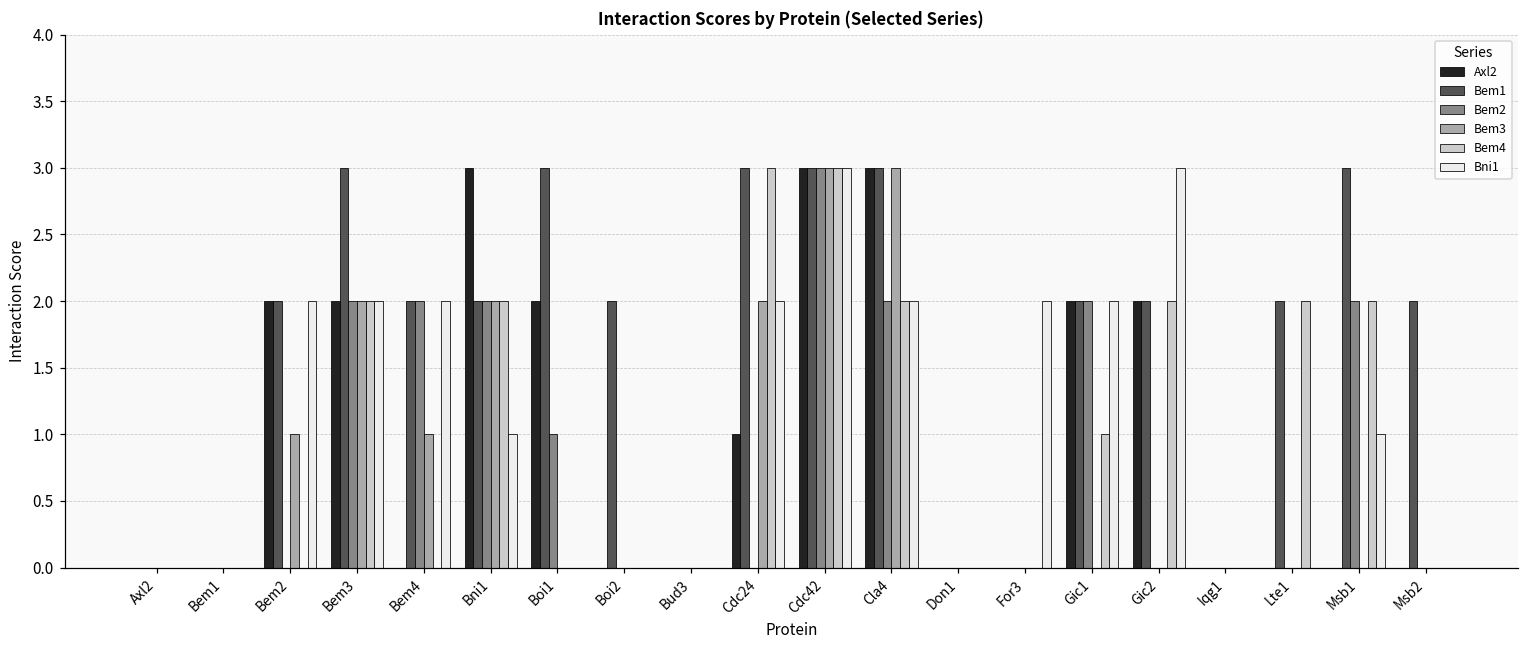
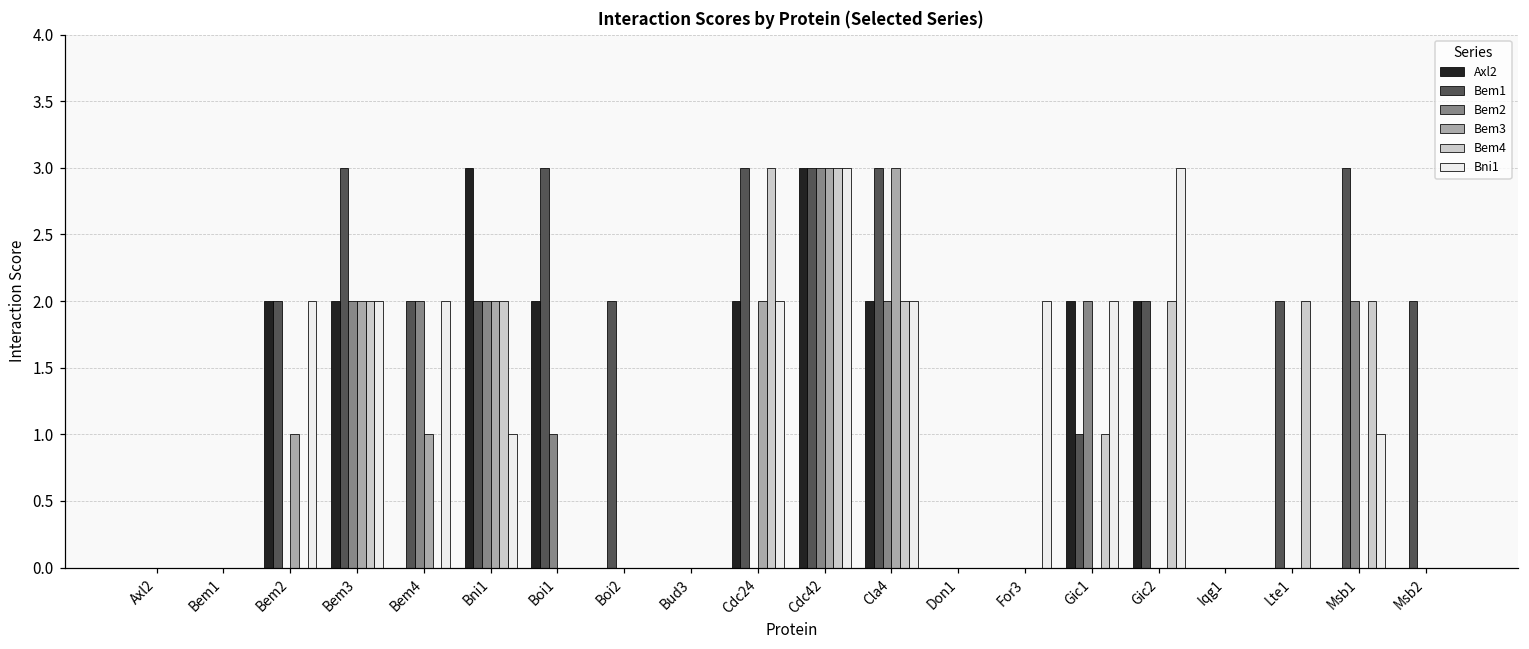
  {
    "Axl2": {
      "Axl2": 0,
      "Bem1": 0,
      "Bem2": 2,
      "Bem3": 2,
      "Bem4": 0,
      "Bni1": 3,
      "Boi1": 2,
      "Boi2": 0,
      "Bud3": 0,
-     "Cdc24": 1,
+     "Cdc24": 2,
      "Cdc42": 3,
-     "Cla4": 3,
+     "Cla4": 2,
      "Don1": 0,
      "For3": 0,
      "Gic1": 2,
      "Gic2": 2,
      "Iqg1": 0,
      "Lte1": 0,
      "Msb1": 0,
      "Msb2": 0
    },
    "Bem1": {
      "Axl2": 0,
      "Bem1": 0,
      "Bem2": 2,
      "Bem3": 3,
      "Bem4": 2,
      "Bni1": 2,
      "Boi1": 3,
      "Boi2": 2,
      "Bud3": 0,
      "Cdc24": 3,
      "Cdc42": 3,
      "Cla4": 3,
      "Don1": 0,
      "For3": 0,
-     "Gic1": 2,
+     "Gic1": 1,
      "Gic2": 2,
      "Iqg1": 0,
      "Lte1": 2,
      "Msb1": 3,
      "Msb2": 2
    }
  }
